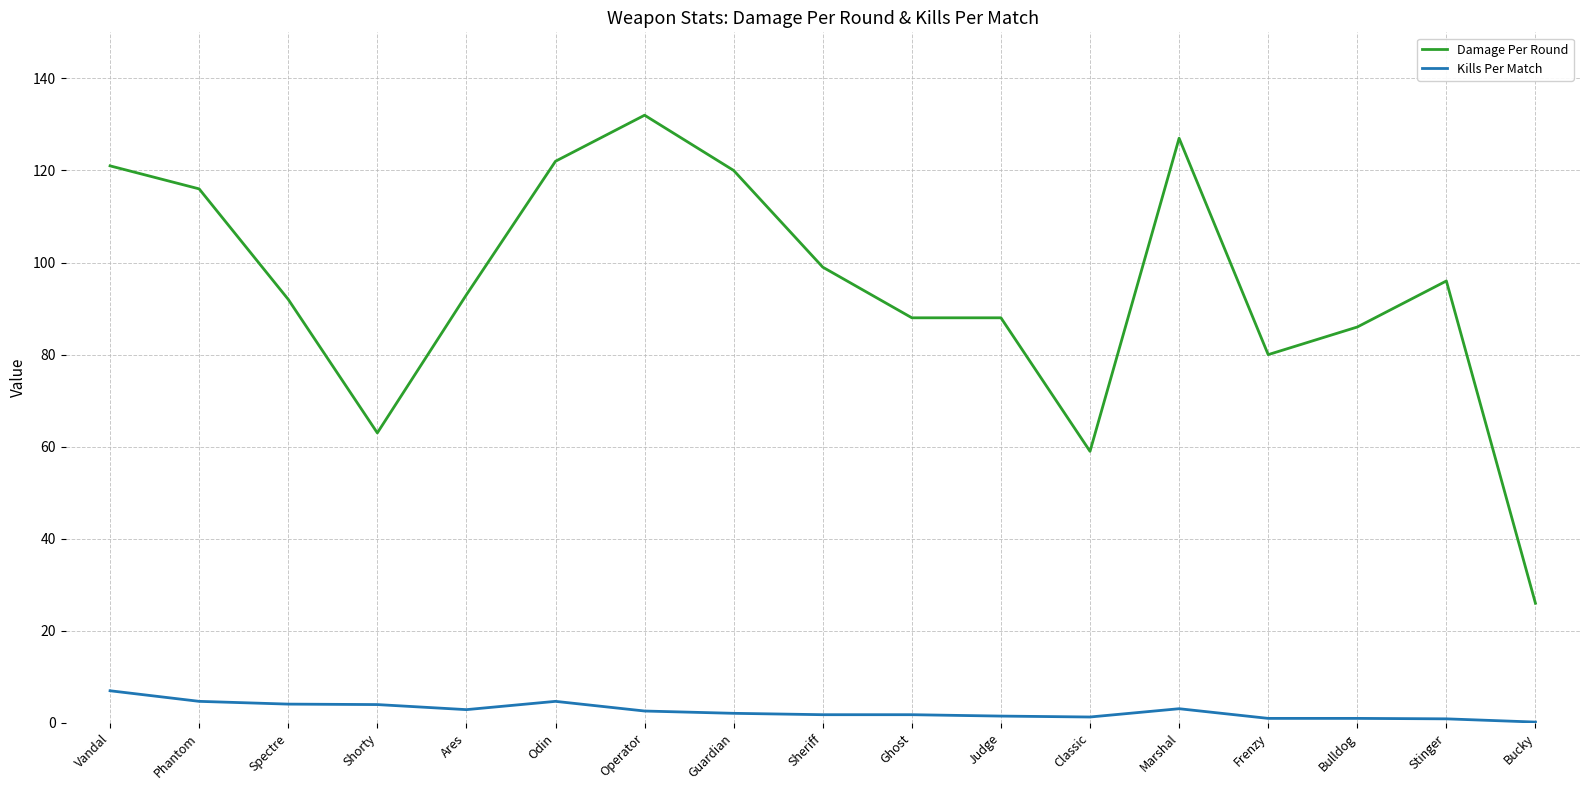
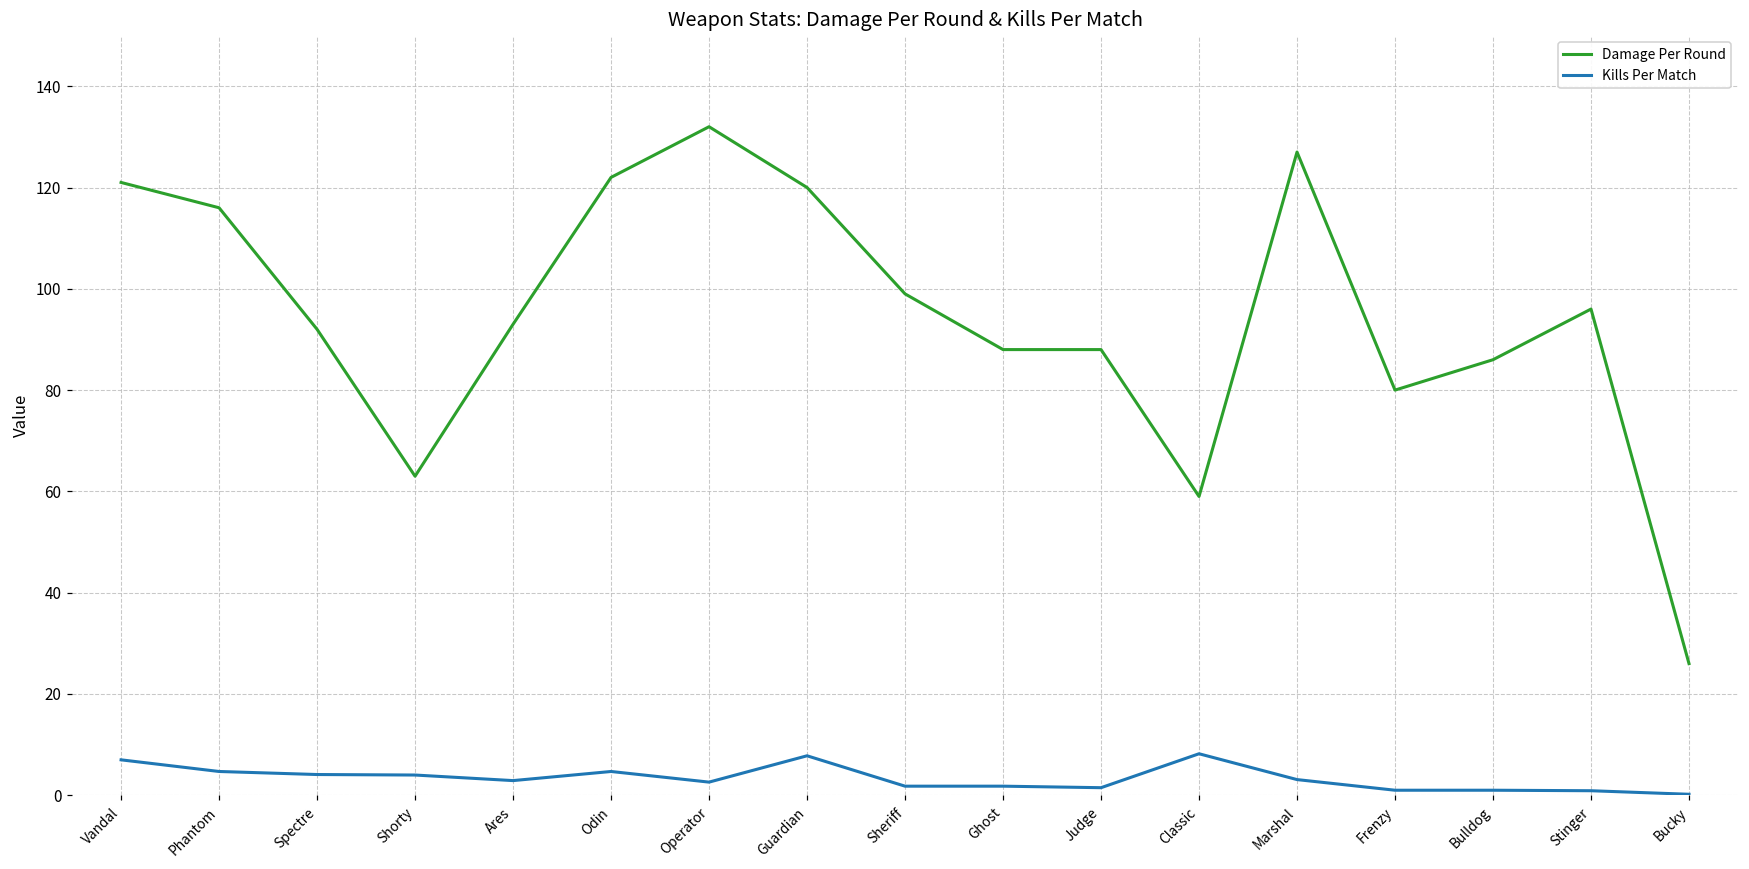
  {
    "Damage Per Round": {
      "Vandal": 121,
      "Phantom": 116,
      "Spectre": 92,
      "Shorty": 63,
      "Ares": 93,
      "Odin": 122,
      "Operator": 132,
      "Guardian": 120,
      "Sheriff": 99,
      "Ghost": 88,
      "Judge": 88,
      "Classic": 59,
      "Marshal": 127,
      "Frenzy": 80,
      "Bulldog": 86,
      "Stinger": 96,
      "Bucky": 26
    },
    "Kills Per Match": {
      "Vandal": 7,
      "Phantom": 5,
      "Spectre": 4,
      "Shorty": 4,
      "Ares": 3,
      "Odin": 5,
      "Operator": 3,
-     "Guardian": 2,
+     "Guardian": 8,
      "Sheriff": 2,
      "Ghost": 2,
      "Judge": 2,
-     "Classic": 1,
+     "Classic": 8,
      "Marshal": 3,
      "Frenzy": 1,
      "Bulldog": 1,
      "Stinger": 1,
      "Bucky": 0
    }
  }
